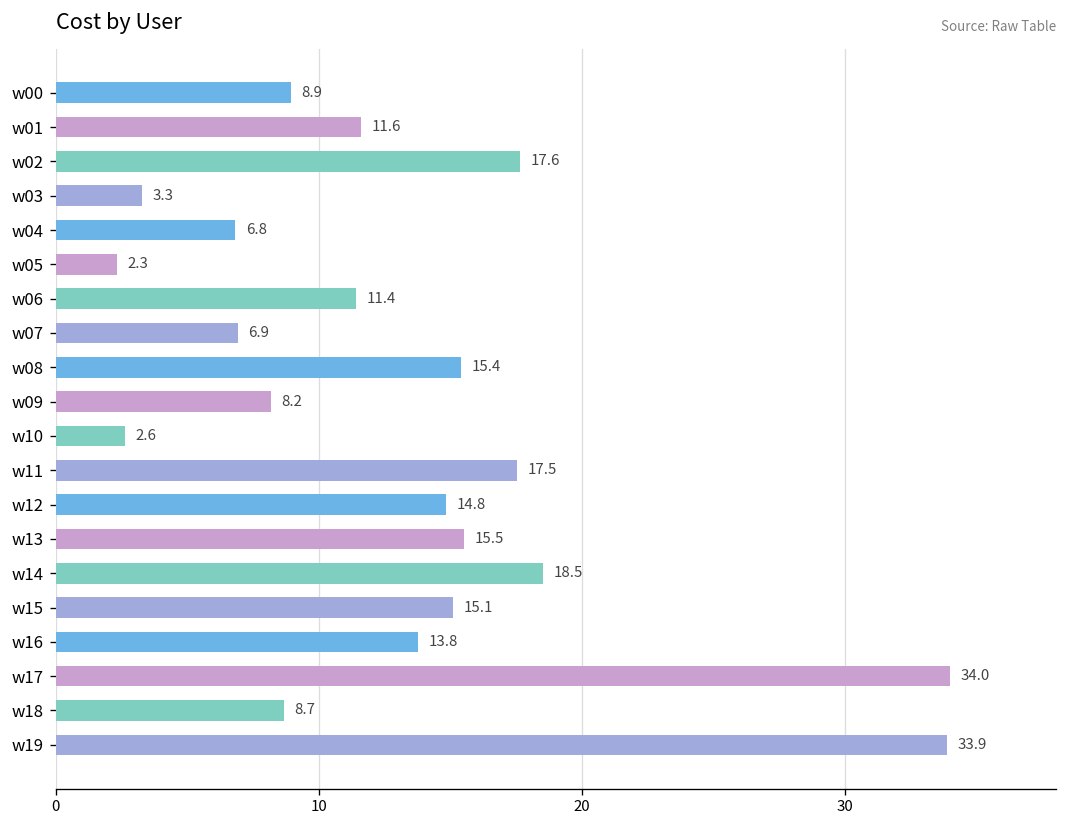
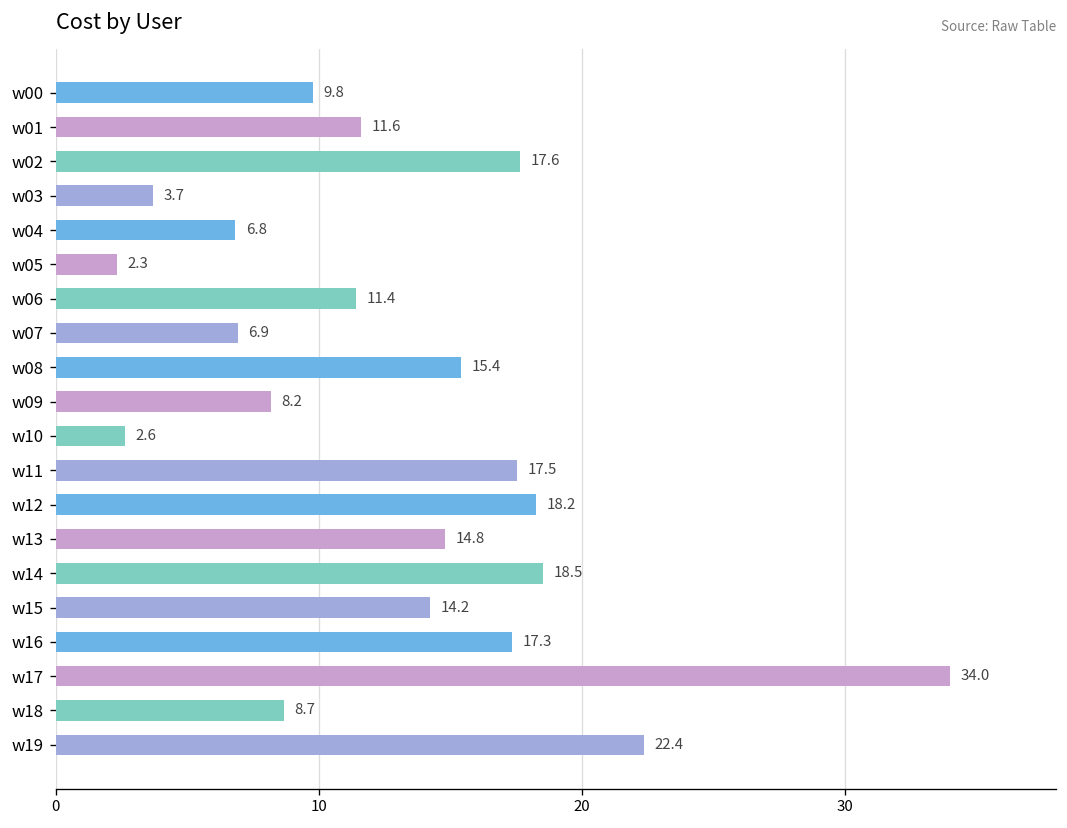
  {
-   "w00": 8.9,
+   "w00": 9.8,
    "w01": 11.6,
    "w02": 17.6,
-   "w03": 3.3,
+   "w03": 3.7,
    "w04": 6.8,
    "w05": 2.3,
    "w06": 11.4,
    "w07": 6.9,
    "w08": 15.4,
    "w09": 8.2,
    "w10": 2.6,
    "w11": 17.5,
-   "w12": 14.8,
-   "w13": 15.5,
+   "w12": 18.2,
+   "w13": 14.8,
    "w14": 18.5,
-   "w15": 15.1,
-   "w16": 13.8,
+   "w15": 14.2,
+   "w16": 17.3,
    "w17": 34.0,
    "w18": 8.7,
-   "w19": 33.9
+   "w19": 22.4
  }
